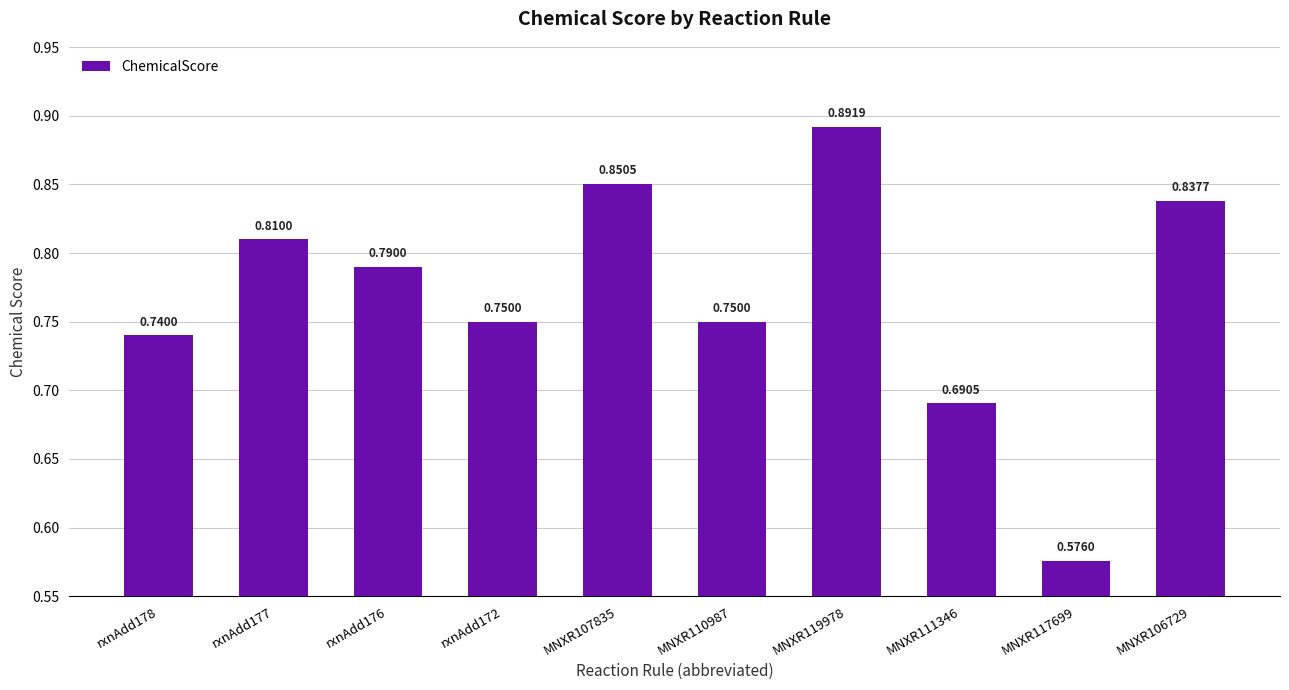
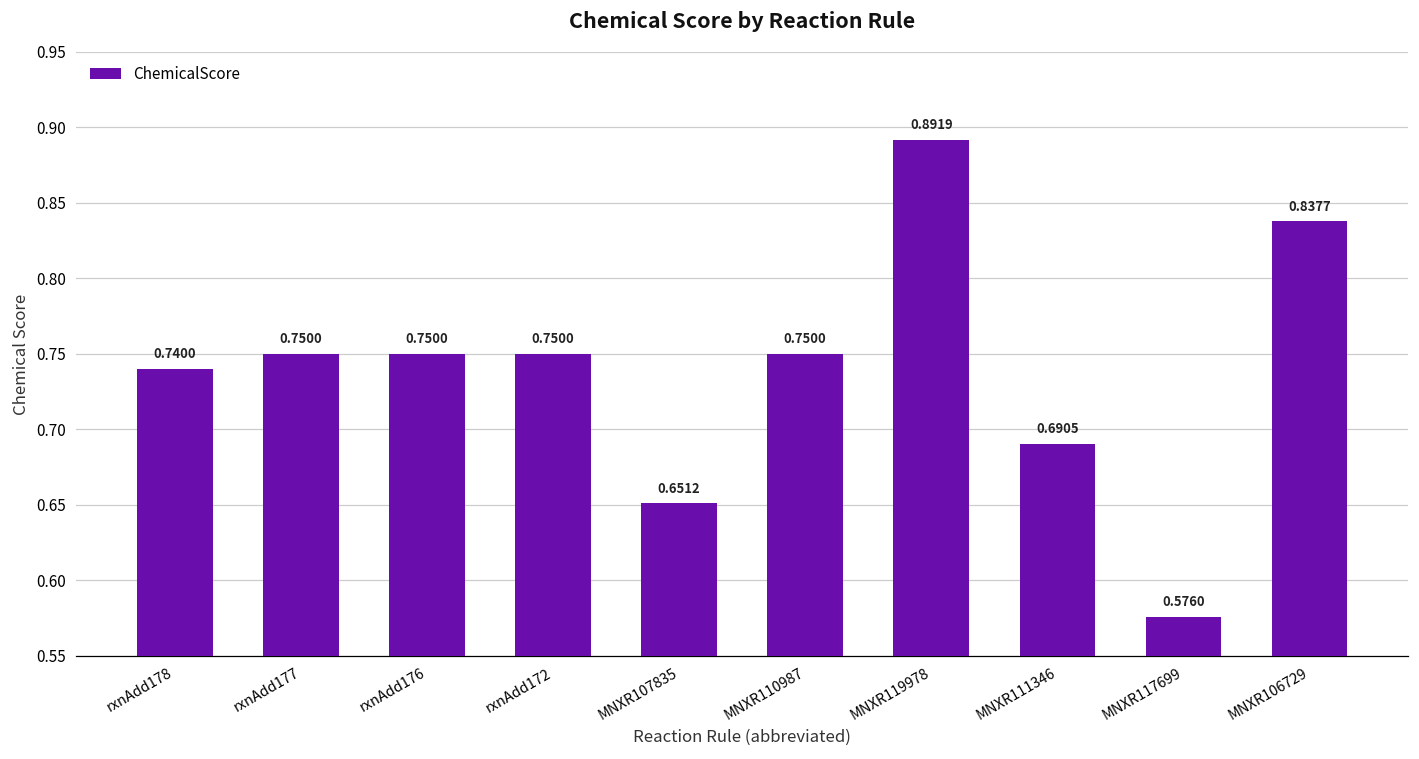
  {
    "rxnAdd178": 0.7400,
-   "rxnAdd177": 0.8100,
-   "rxnAdd176": 0.7900,
+   "rxnAdd177": 0.7500,
+   "rxnAdd176": 0.7500,
    "rxnAdd172": 0.7500,
-   "MNXR107835": 0.8505,
+   "MNXR107835": 0.6512,
    "MNXR110987": 0.7500,
    "MNXR119978": 0.8919,
    "MNXR111346": 0.6905,
    "MNXR117699": 0.5760,
    "MNXR106729": 0.8377
  }
